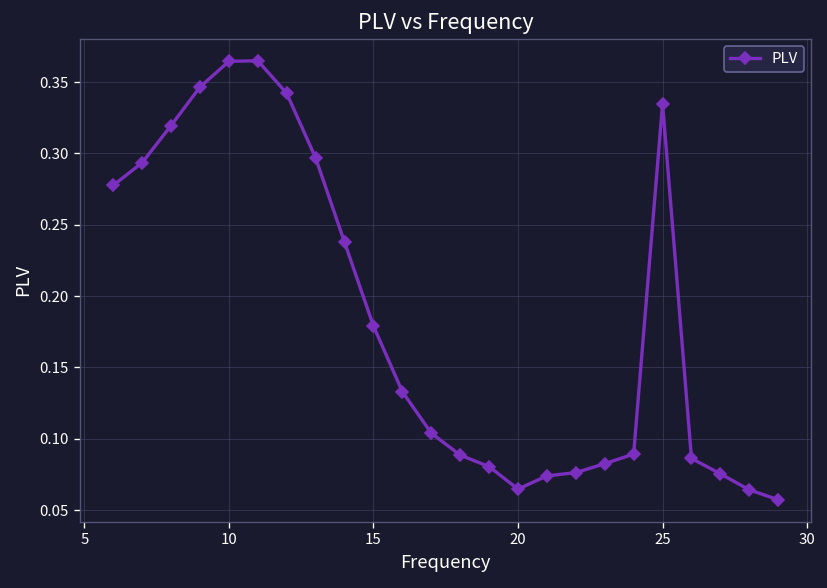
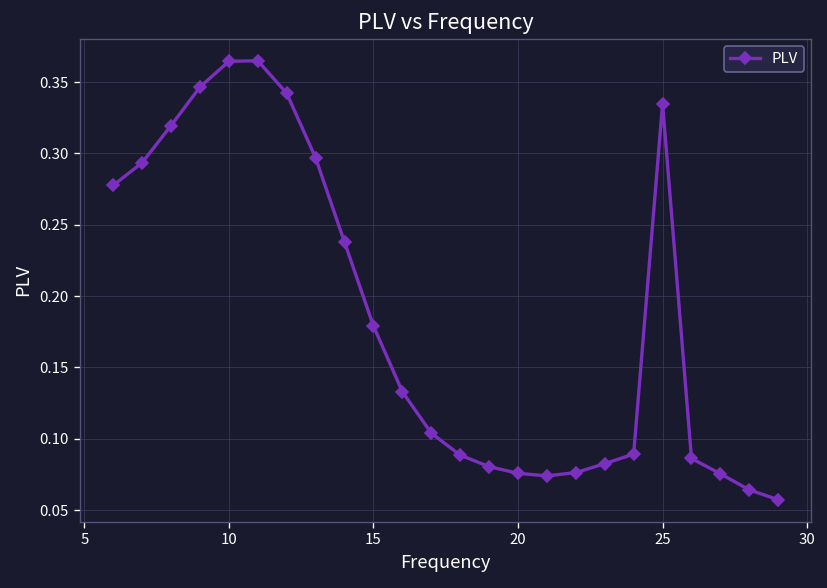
  {
    "10": 0.365,
    "15": 0.179,
-   "20": 0.065,
+   "20": 0.076,
    "25": 0.335
  }
